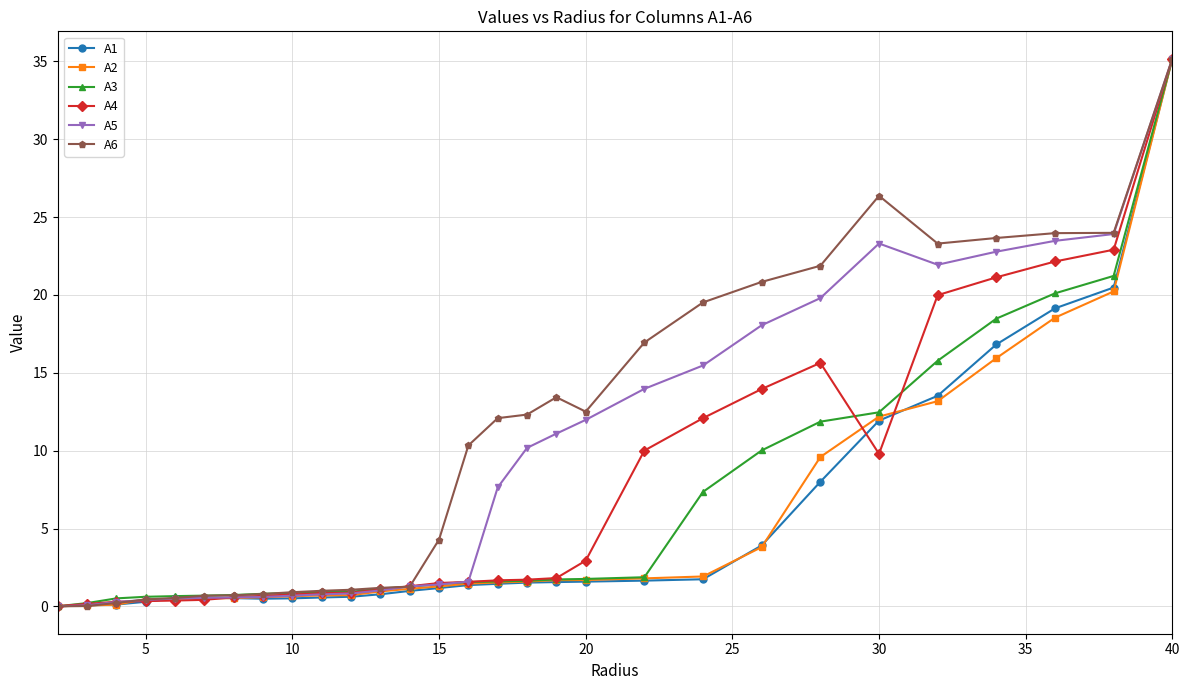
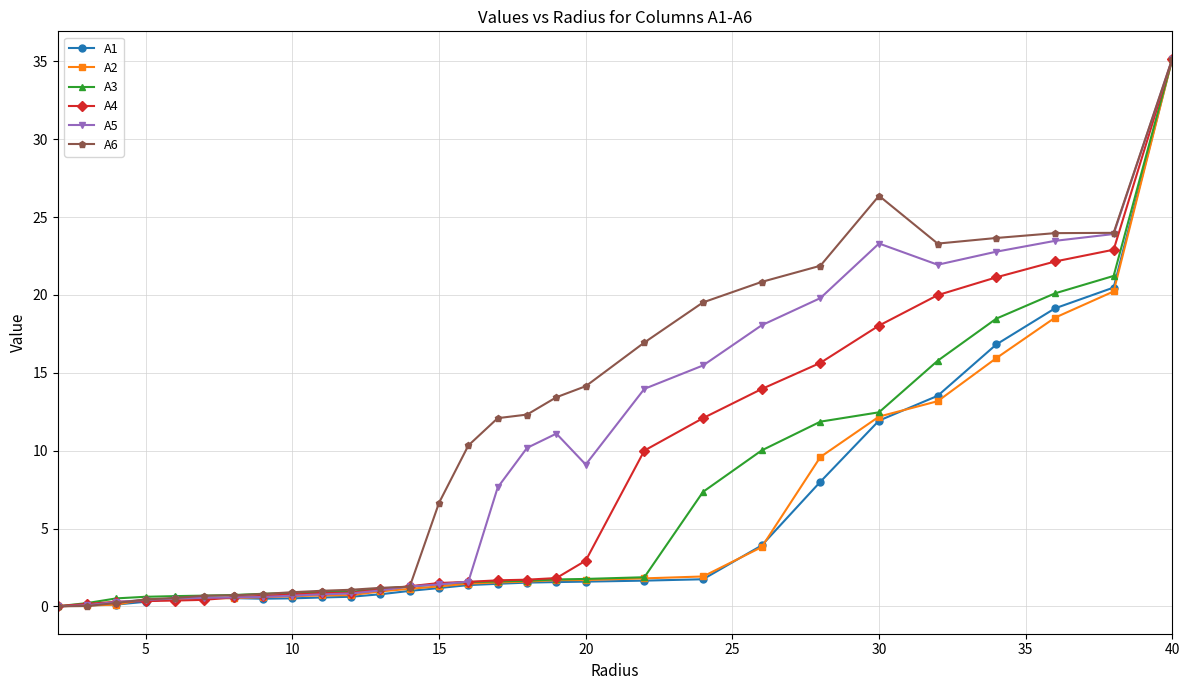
  {
    "A1": {
      "30": 11.9
    },
    "A2": {
      "30": 12.2
    },
    "A3": {
      "30": 12.5
    },
    "A4": {
      "20": 2.9,
-     "30": 9.8
+     "30": 18.0
    },
    "A5": {
-     "20": 12.0,
+     "20": 9.1,
      "30": 23.3
    },
    "A6": {
-     "15": 4.3,
-     "20": 12.5,
+     "15": 6.7,
+     "20": 14.1,
      "30": 26.4
    }
  }
